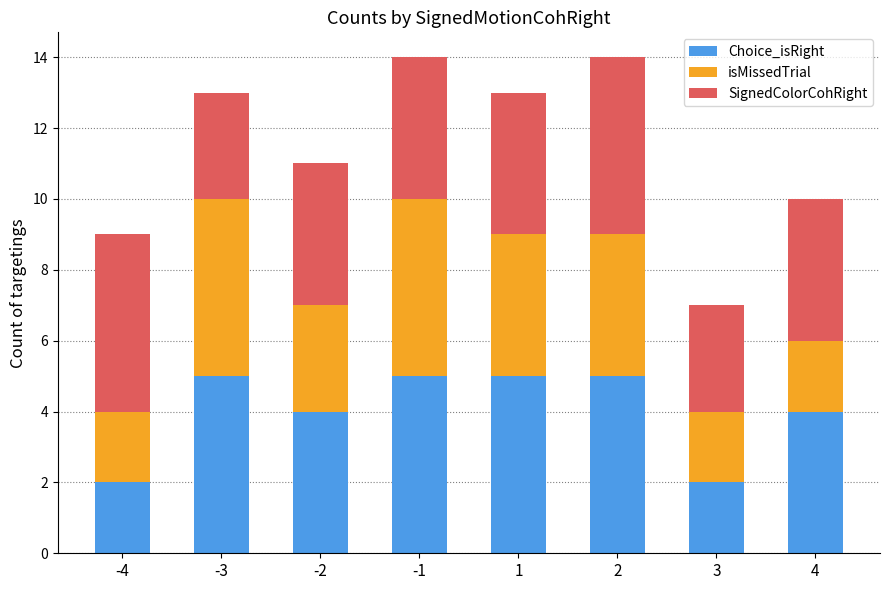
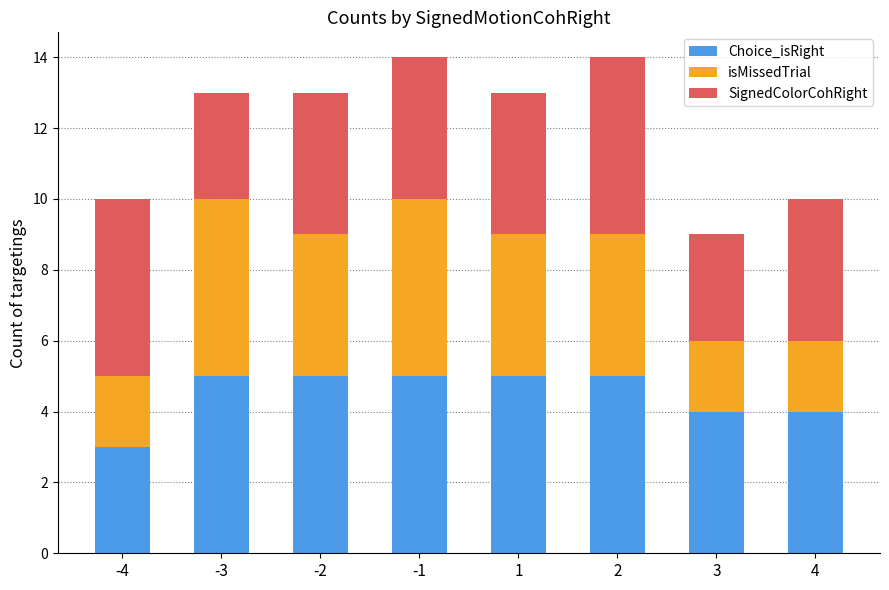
  {
    "Choice_isRight": {
-     "-4": 2,
+     "-4": 3,
      "-3": 5,
-     "-2": 4,
+     "-2": 5,
      "-1": 5,
      "1": 5,
      "2": 5,
-     "3": 2,
+     "3": 4,
      "4": 4
    },
    "isMissedTrial": {
      "-4": 2,
      "-3": 5,
-     "-2": 3,
+     "-2": 4,
      "-1": 5,
      "1": 4,
      "2": 4,
      "3": 2,
      "4": 2
    },
    "SignedColorCohRight": {
      "-4": 5,
      "-3": 3,
      "-2": 4,
      "-1": 4,
      "1": 4,
      "2": 5,
      "3": 3,
      "4": 4
    }
  }
